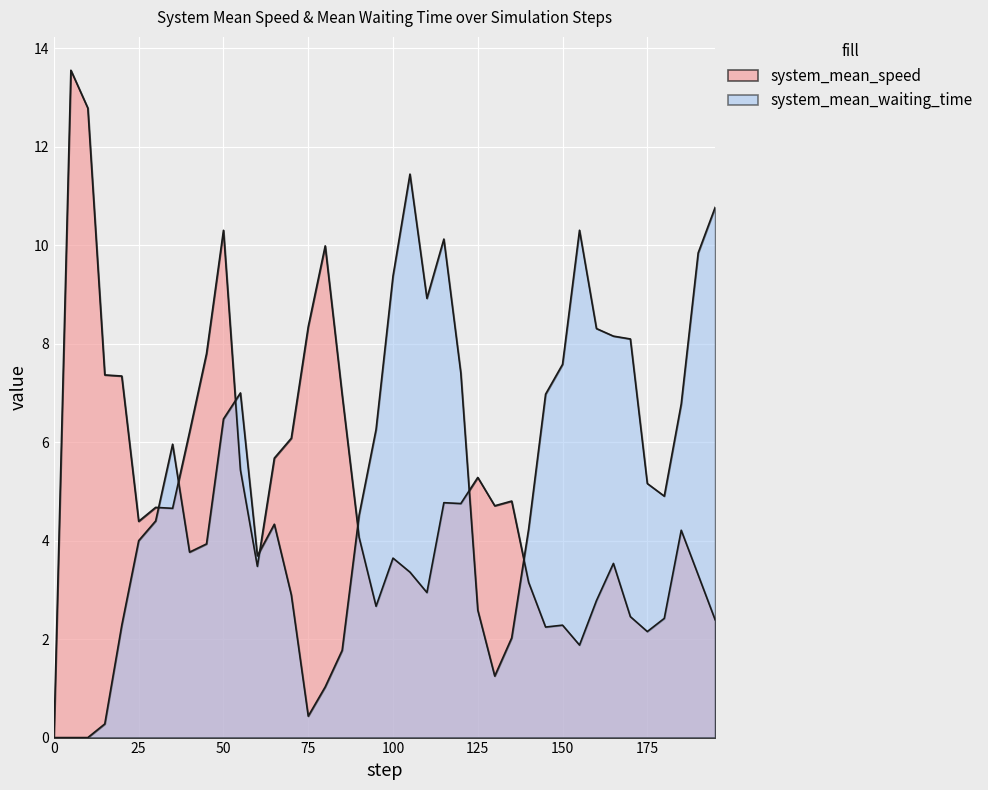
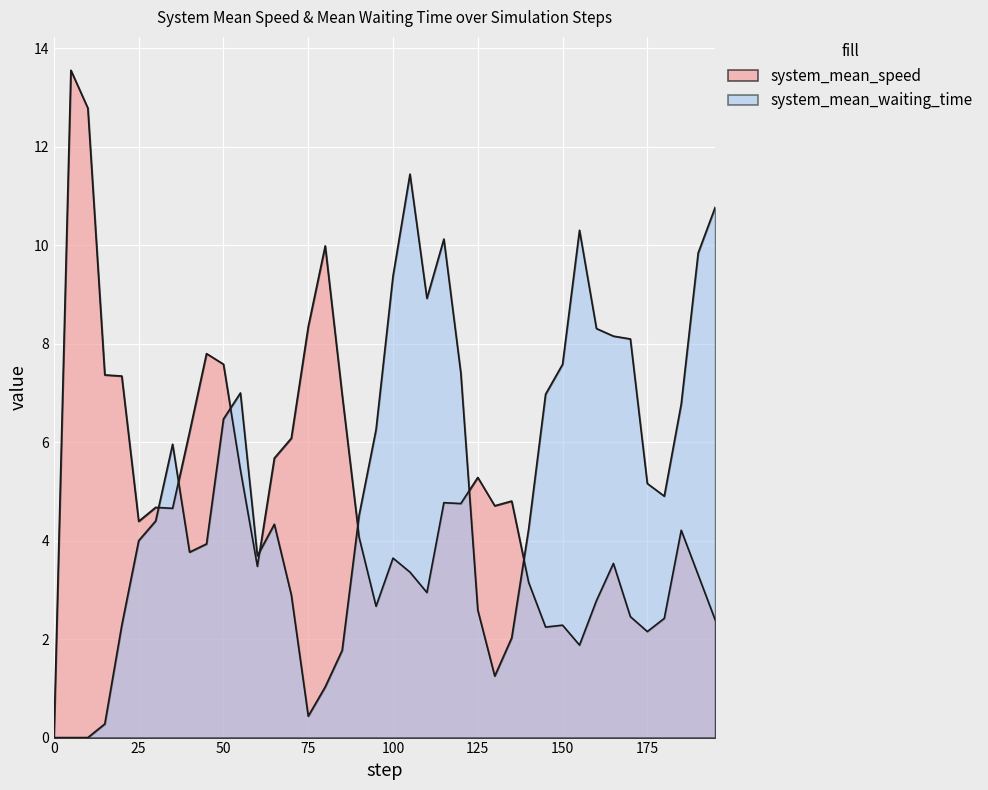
  {
    "system_mean_speed": {
      "25": 4.4,
-     "50": 10.3,
+     "50": 7.6,
      "75": 8.3,
      "100": 3.6,
      "125": 5.3,
      "150": 2.3,
      "175": 2.2
    },
    "system_mean_waiting_time": {
      "25": 4.0,
      "50": 6.5,
      "75": 0.4,
      "100": 9.4,
      "125": 2.6,
      "150": 7.6,
      "175": 5.2
    }
  }
